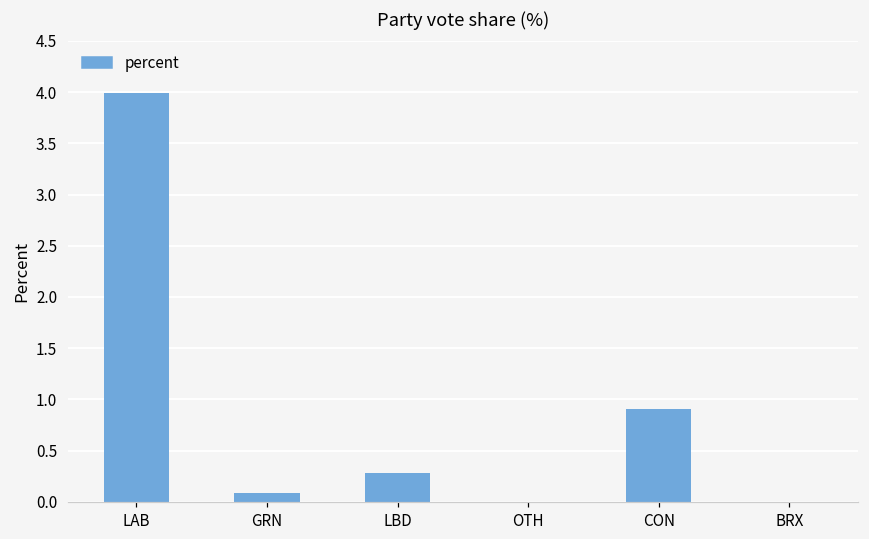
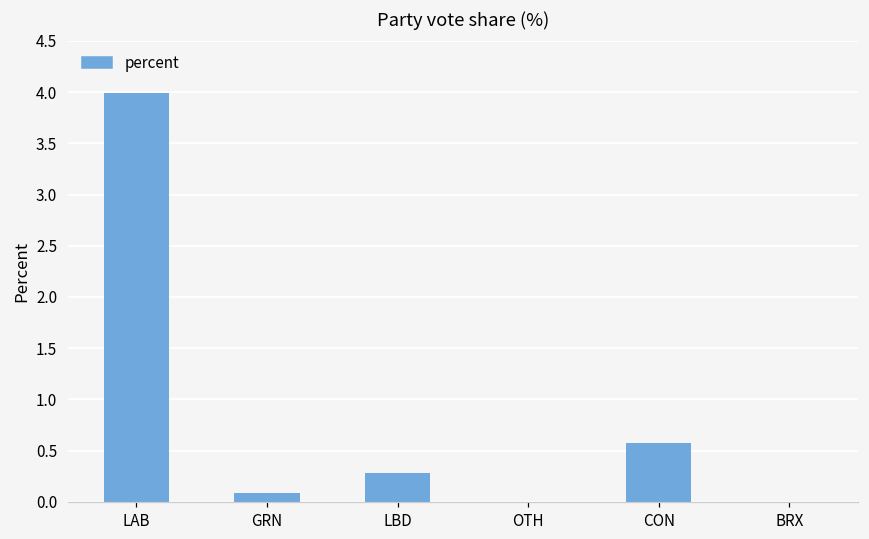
  {
    "LAB": 4.0,
    "GRN": 0.1,
    "LBD": 0.3,
-   "CON": 0.9,
+   "CON": 0.6,
    "BRX": 0.0
  }
